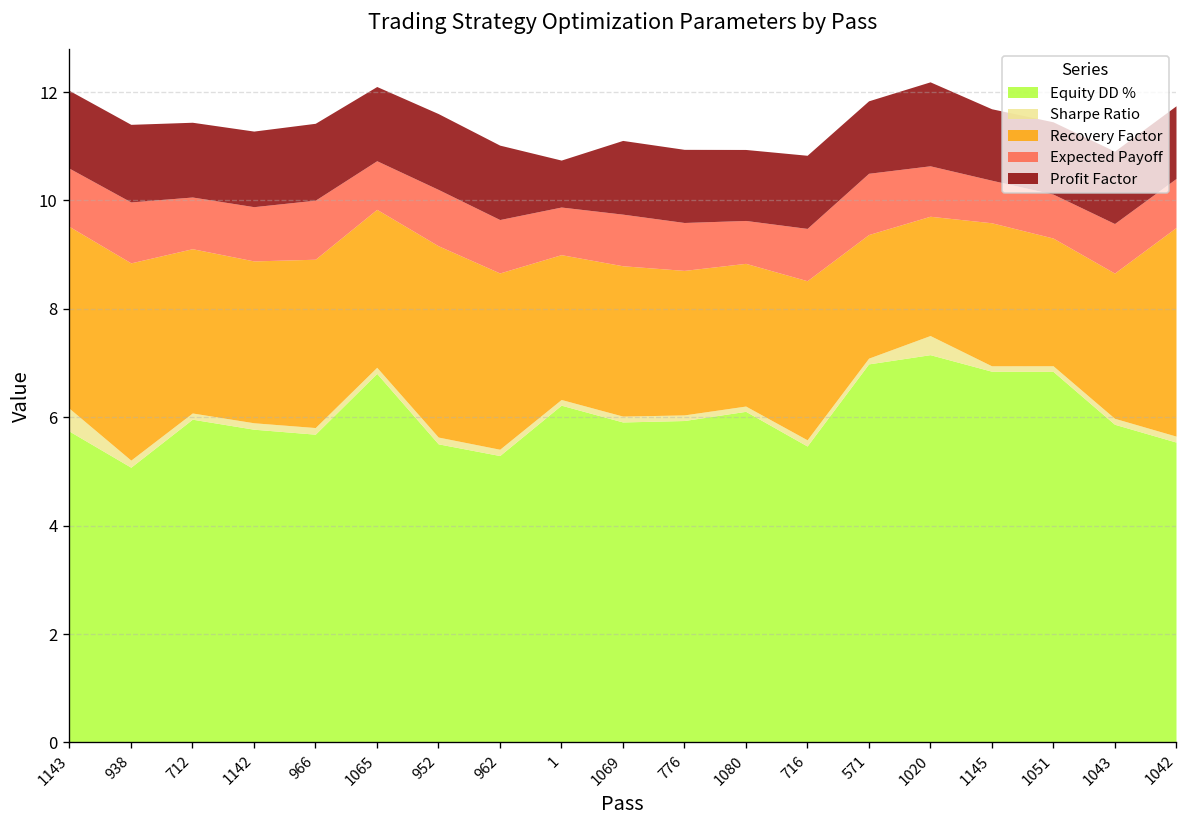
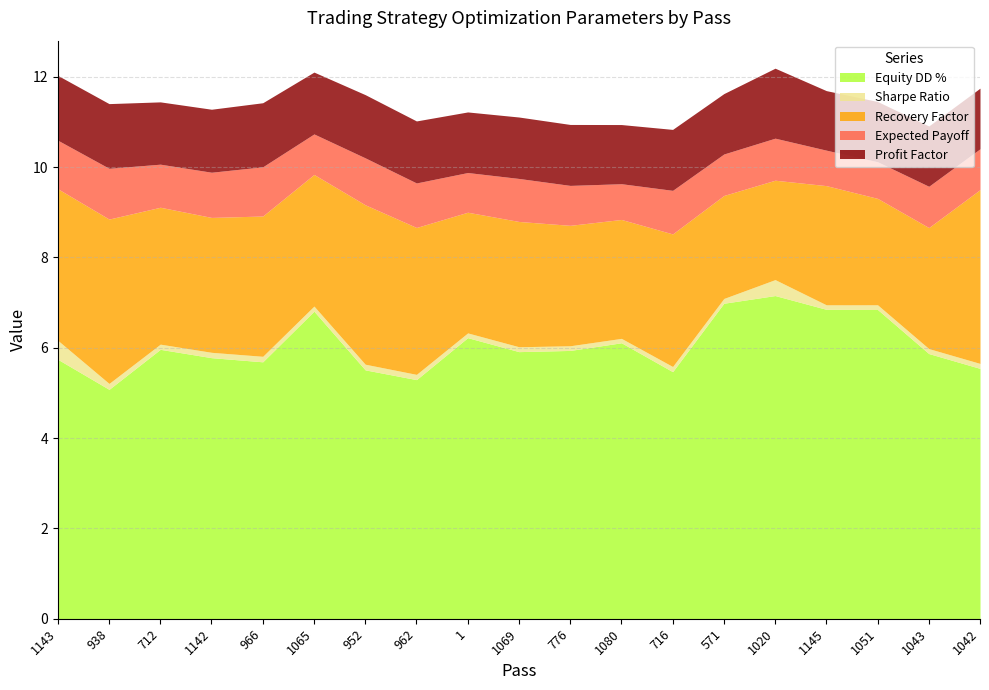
  {
    "Equity DD %": {
      "1143": 5.7,
      "938": 5.1,
      "712": 6.0,
      "1142": 5.8,
      "966": 5.7,
      "1065": 6.8,
      "952": 5.5,
      "962": 5.3,
      "1": 6.2,
      "1069": 5.9,
      "776": 5.9,
      "1080": 6.1,
      "716": 5.5,
      "571": 7.0,
      "1020": 7.2,
      "1145": 6.9,
      "1051": 6.8,
      "1043": 5.9,
      "1042": 5.5
    },
    "Sharpe Ratio": {
      "1143": 0.4,
      "938": 0.1,
      "712": 0.1,
      "1142": 0.1,
      "966": 0.1,
      "1065": 0.1,
      "952": 0.1,
      "962": 0.1,
      "1": 0.1,
      "1069": 0.1,
      "776": 0.1,
      "1080": 0.1,
      "716": 0.1,
      "571": 0.1,
      "1020": 0.4,
      "1145": 0.1,
      "1051": 0.1,
      "1043": 0.1,
      "1042": 0.1
    },
    "Recovery Factor": {
      "1143": 3.4,
      "938": 3.6,
      "712": 3.0,
      "1142": 3.0,
      "966": 3.1,
      "1065": 2.9,
      "952": 3.5,
      "962": 3.3,
      "1": 2.7,
      "1069": 2.8,
      "776": 2.7,
      "1080": 2.6,
      "716": 2.9,
      "571": 2.3,
      "1020": 2.2,
      "1145": 2.6,
      "1051": 2.4,
      "1043": 2.7,
      "1042": 3.8
    },
    "Expected Payoff": {
      "1143": 1.1,
      "938": 1.1,
      "712": 1.0,
      "1142": 1.0,
      "966": 1.1,
      "1065": 0.9,
      "952": 1.0,
      "962": 1.0,
      "1": 0.9,
      "1069": 1.0,
      "776": 0.9,
      "1080": 0.8,
      "716": 1.0,
-     "571": 1.1,
+     "571": 0.9,
      "1020": 0.9,
      "1145": 0.8,
      "1043": 0.9,
      "1042": 0.9
    },
    "Profit Factor": {
      "1143": 1.4,
      "938": 1.4,
      "712": 1.4,
      "1142": 1.4,
      "966": 1.4,
      "1065": 1.4,
      "952": 1.4,
      "962": 1.4,
-     "1": 0.9,
+     "1": 1.3,
      "1069": 1.4,
      "776": 1.3,
      "1080": 1.3,
      "716": 1.3,
      "571": 1.3,
      "1020": 1.5,
      "1145": 1.3,
      "1042": 1.3
    }
  }
